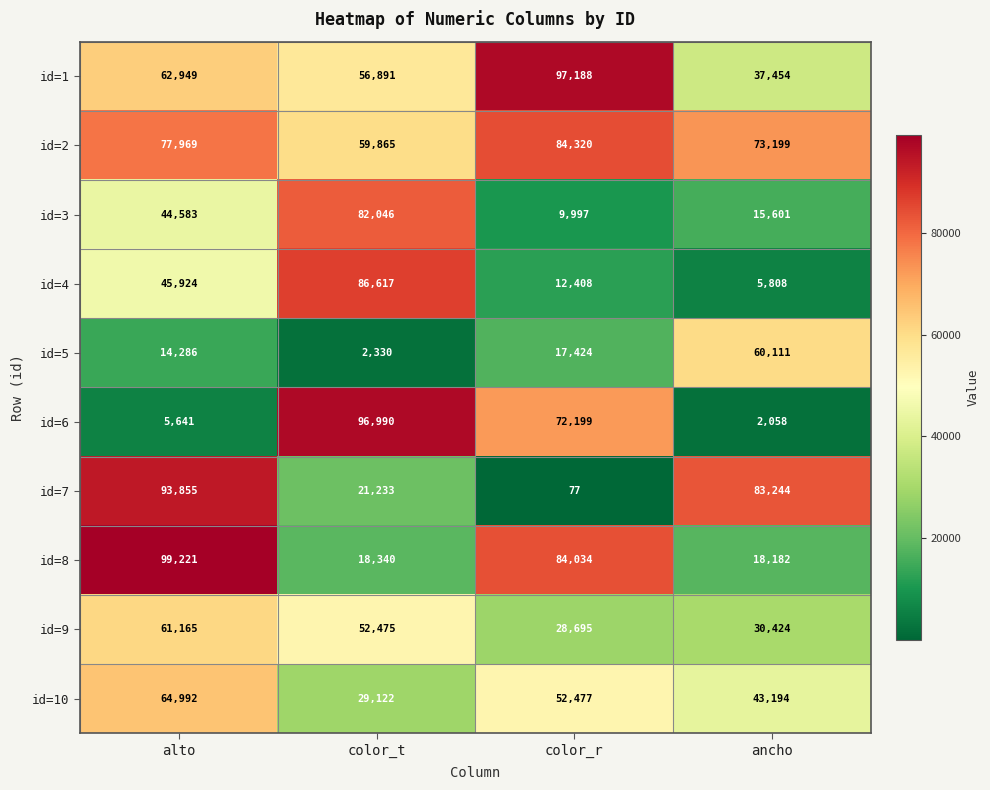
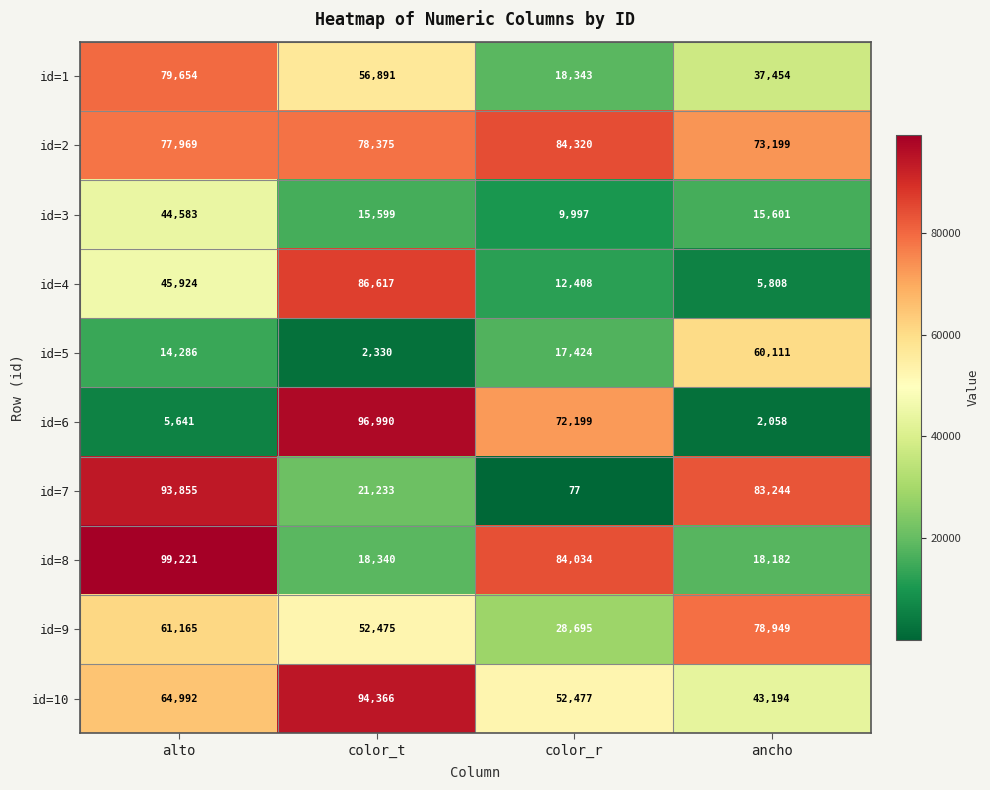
  {
    "id=1": {
-     "alto": "62,949",
+     "alto": "79,654",
      "color_t": "56,891",
-     "color_r": "97,188",
+     "color_r": "18,343",
      "ancho": "37,454"
    },
    "id=2": {
      "alto": "77,969",
-     "color_t": "59,865",
+     "color_t": "78,375",
      "color_r": "84,320",
      "ancho": "73,199"
    },
    "id=3": {
      "alto": "44,583",
-     "color_t": "82,046",
+     "color_t": "15,599",
      "color_r": "9,997",
      "ancho": "15,601"
    },
    "id=4": {
      "alto": "45,924",
      "color_t": "86,617",
      "color_r": "12,408",
      "ancho": "5,808"
    },
    "id=5": {
      "alto": "14,286",
      "color_t": "2,330",
      "color_r": "17,424",
      "ancho": "60,111"
    },
    "id=6": {
      "alto": "5,641",
      "color_t": "96,990",
      "color_r": "72,199",
      "ancho": "2,058"
    },
    "id=7": {
      "alto": "93,855",
      "color_t": "21,233",
      "color_r": "77",
      "ancho": "83,244"
    },
    "id=8": {
      "alto": "99,221",
      "color_t": "18,340",
      "color_r": "84,034",
      "ancho": "18,182"
    },
    "id=9": {
      "alto": "61,165",
      "color_t": "52,475",
      "color_r": "28,695",
-     "ancho": "30,424"
+     "ancho": "78,949"
    },
    "id=10": {
      "alto": "64,992",
-     "color_t": "29,122",
+     "color_t": "94,366",
      "color_r": "52,477",
      "ancho": "43,194"
    }
  }
